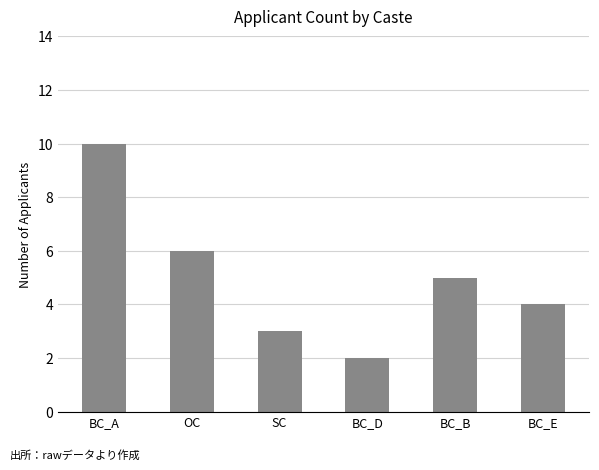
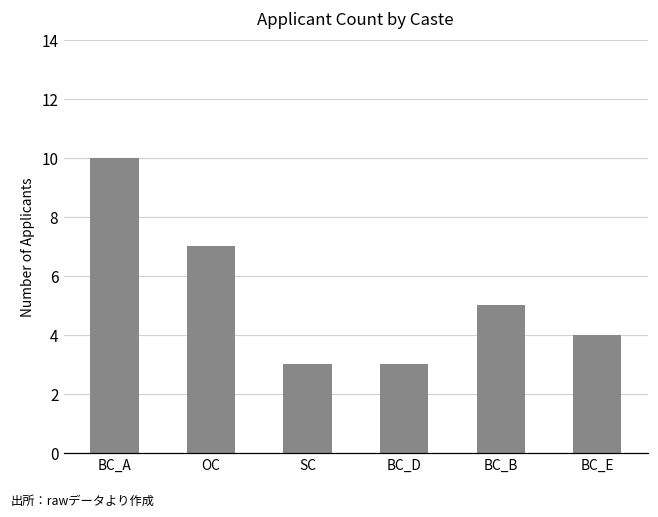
  {
    "BC_A": 10,
-   "OC": 6,
+   "OC": 7,
    "SC": 3,
-   "BC_D": 2,
+   "BC_D": 3,
    "BC_B": 5,
    "BC_E": 4
  }
